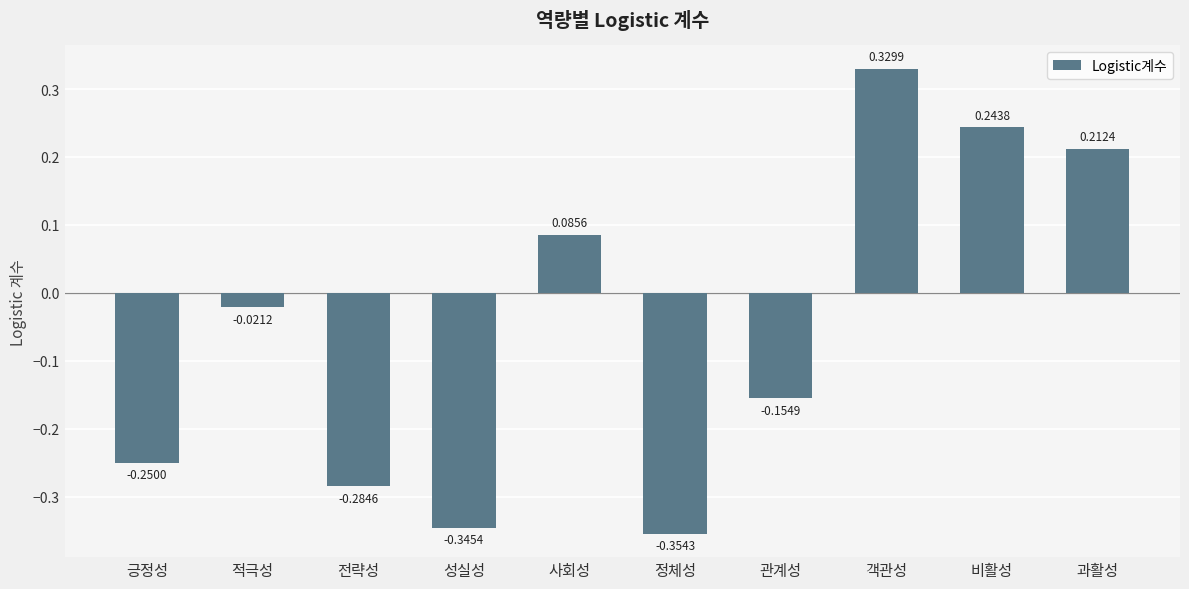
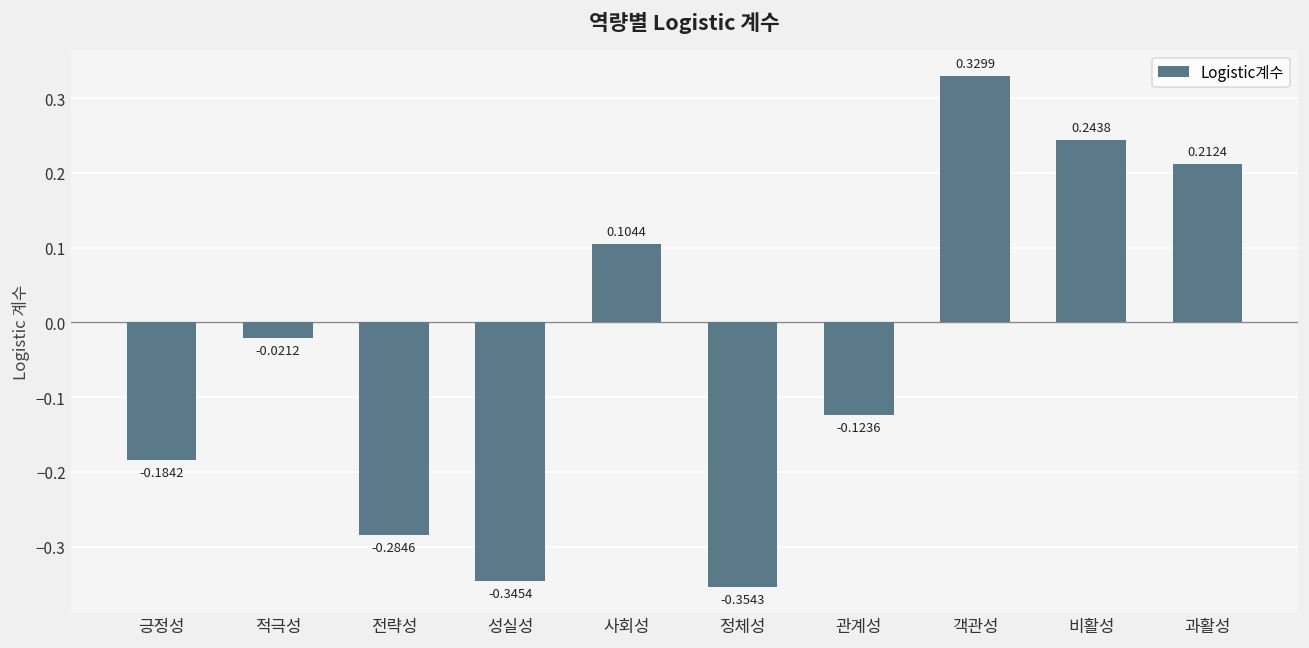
  {
-   "긍정성": -0.2500,
+   "긍정성": -0.1842,
    "적극성": -0.0212,
    "전략성": -0.2846,
    "성실성": -0.3454,
-   "사회성": 0.0856,
+   "사회성": 0.1044,
    "정체성": -0.3543,
-   "관계성": -0.1549,
+   "관계성": -0.1236,
    "객관성": 0.3299,
    "비활성": 0.2438,
    "과활성": 0.2124
  }
